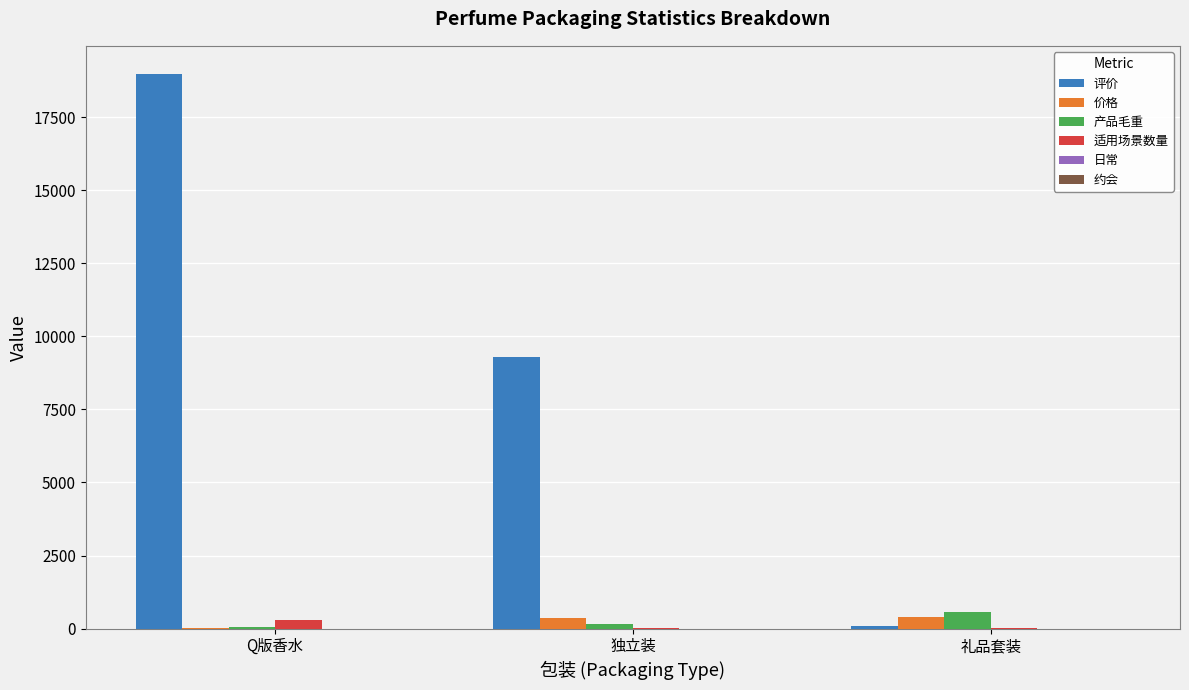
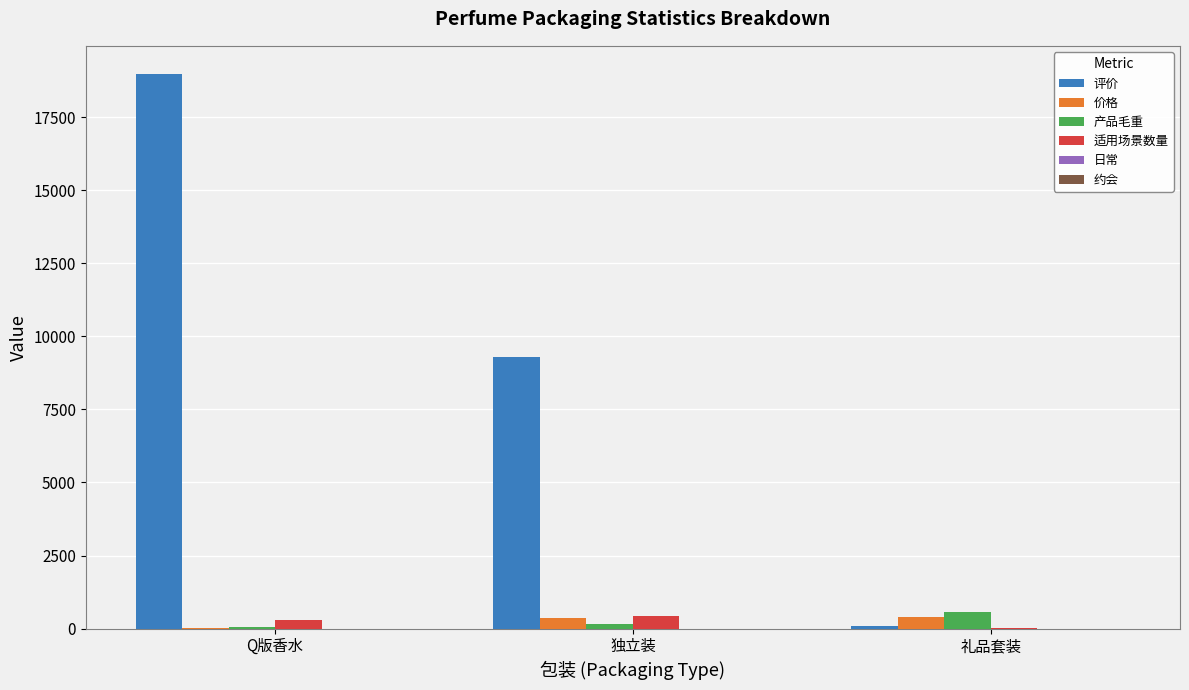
  {
    "评价": {
      "Q版香水": 19000,
      "独立装": 9300
    },
    "价格": {
      "独立装": 400,
      "礼品套装": 400
    },
    "产品毛重": {
      "独立装": 200,
      "礼品套装": 600
    },
    "适用场景数量": {
      "Q版香水": 300,
-     "独立装": 0
+     "独立装": 400
    }
  }
